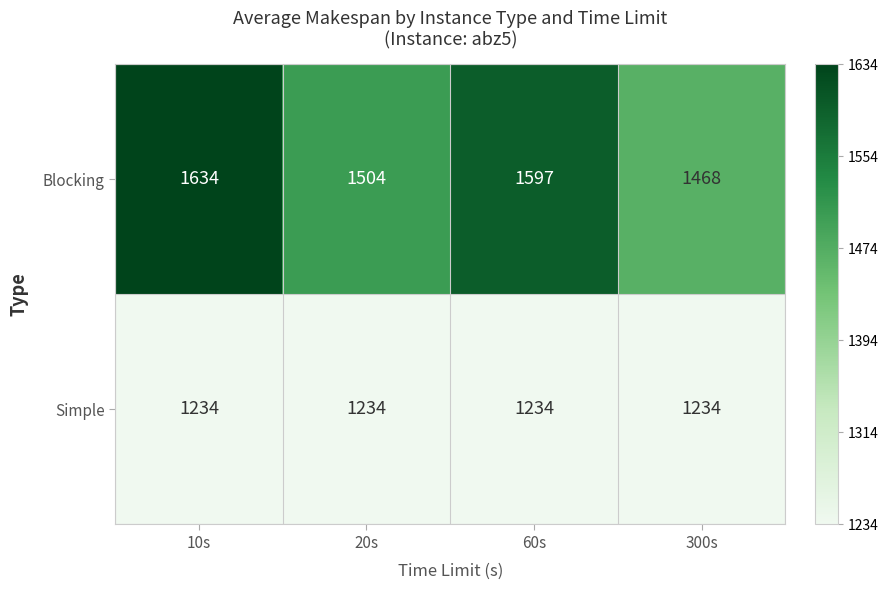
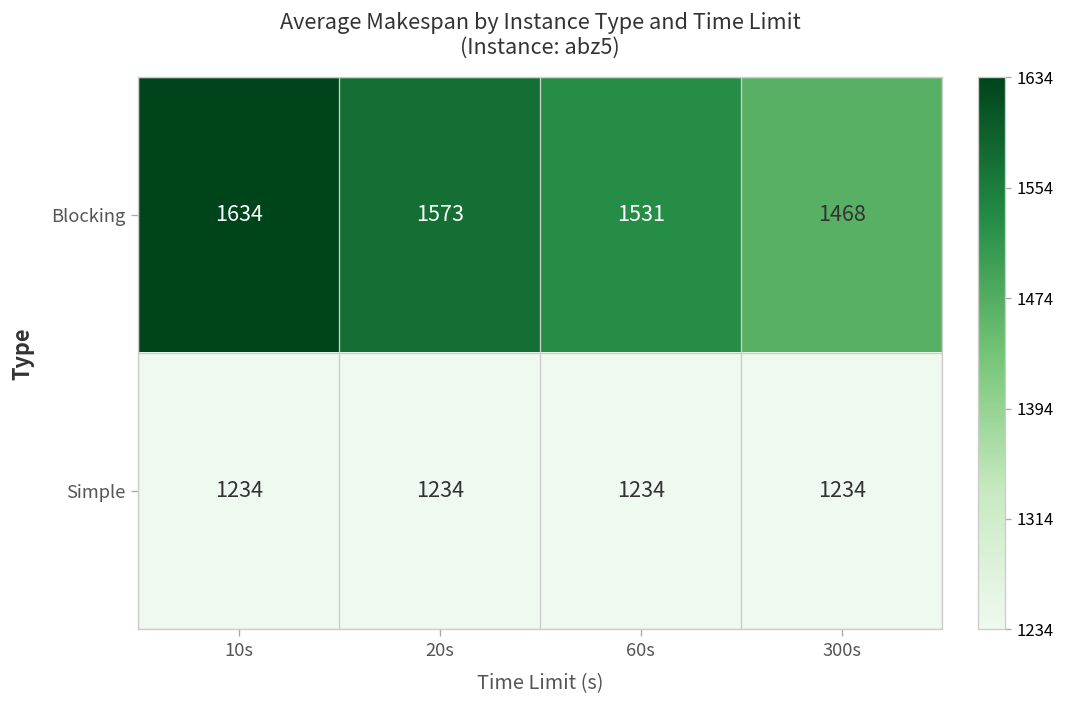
  {
    "Blocking": {
      "10s": 1634,
-     "20s": 1504,
-     "60s": 1597,
+     "20s": 1573,
+     "60s": 1531,
      "300s": 1468
    },
    "Simple": {
      "10s": 1234,
      "20s": 1234,
      "60s": 1234,
      "300s": 1234
    }
  }
